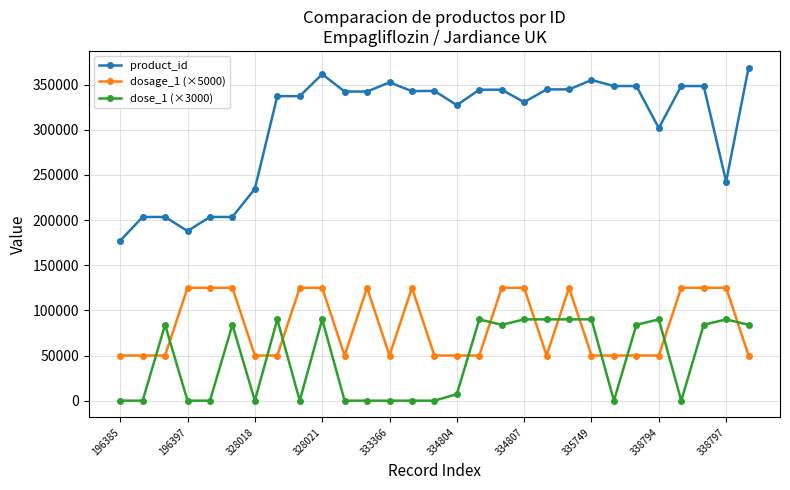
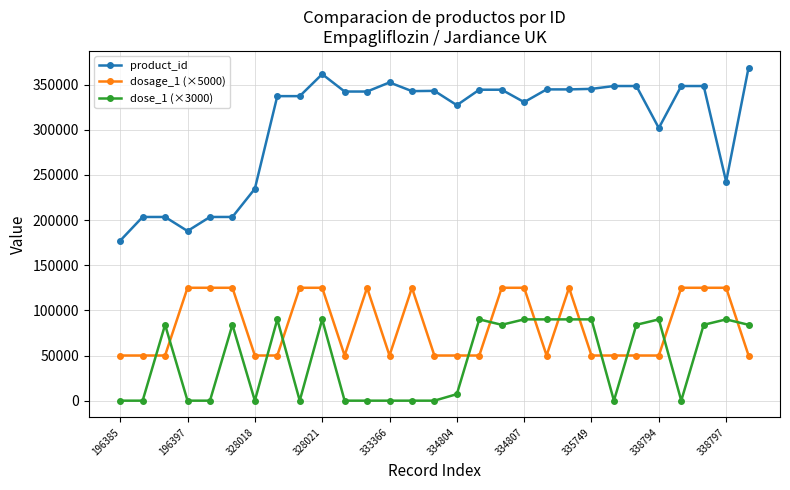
  {
    "product_id": {
      "196385": 180000,
      "196397": 190000,
      "328018": 230000,
      "328021": 360000,
      "333366": 350000,
      "334804": 330000,
      "334807": 330000,
-     "335749": 360000,
+     "335749": 350000,
      "338794": 300000,
      "338797": 240000
    },
    "dosage_1 (×5000)": {
      "196385": 50000,
      "196397": 130000,
      "328018": 50000,
      "328021": 130000,
      "333366": 50000,
      "334804": 50000,
      "334807": 130000,
      "335749": 50000,
      "338794": 50000,
      "338797": 130000
    },
    "dose_1 (×3000)": {
      "196385": 0,
      "196397": 0,
      "328018": 0,
      "328021": 90000,
      "333366": 0,
      "334804": 10000,
      "334807": 90000,
      "335749": 90000,
      "338794": 90000,
      "338797": 90000
    }
  }
